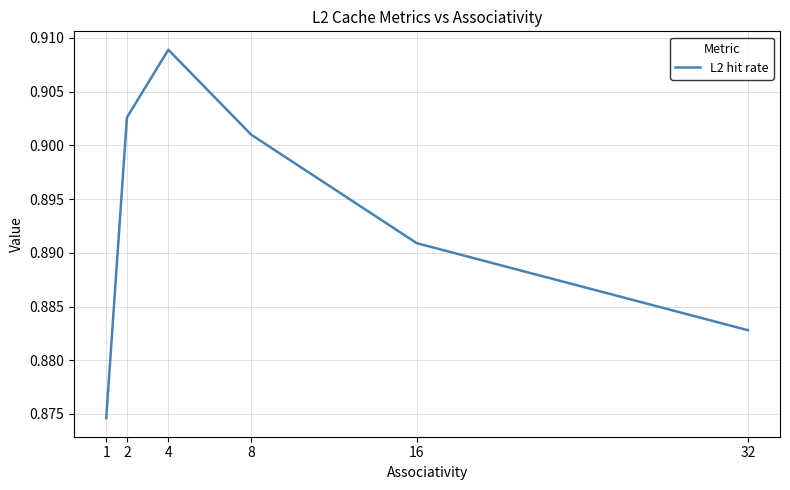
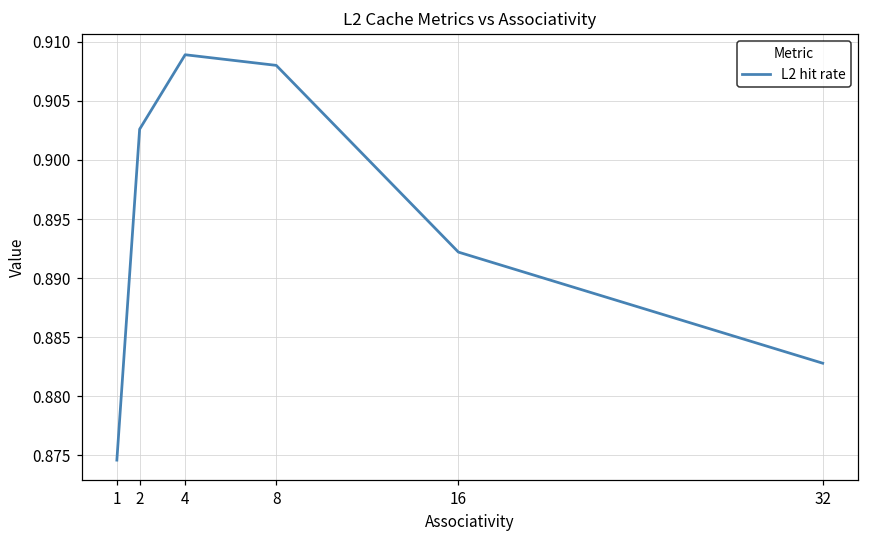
  {
    "1": 0.8746,
    "2": 0.9026,
    "4": 0.9089,
-   "8": 0.901,
-   "16": 0.8909,
+   "8": 0.908,
+   "16": 0.8922,
    "32": 0.8828
  }
